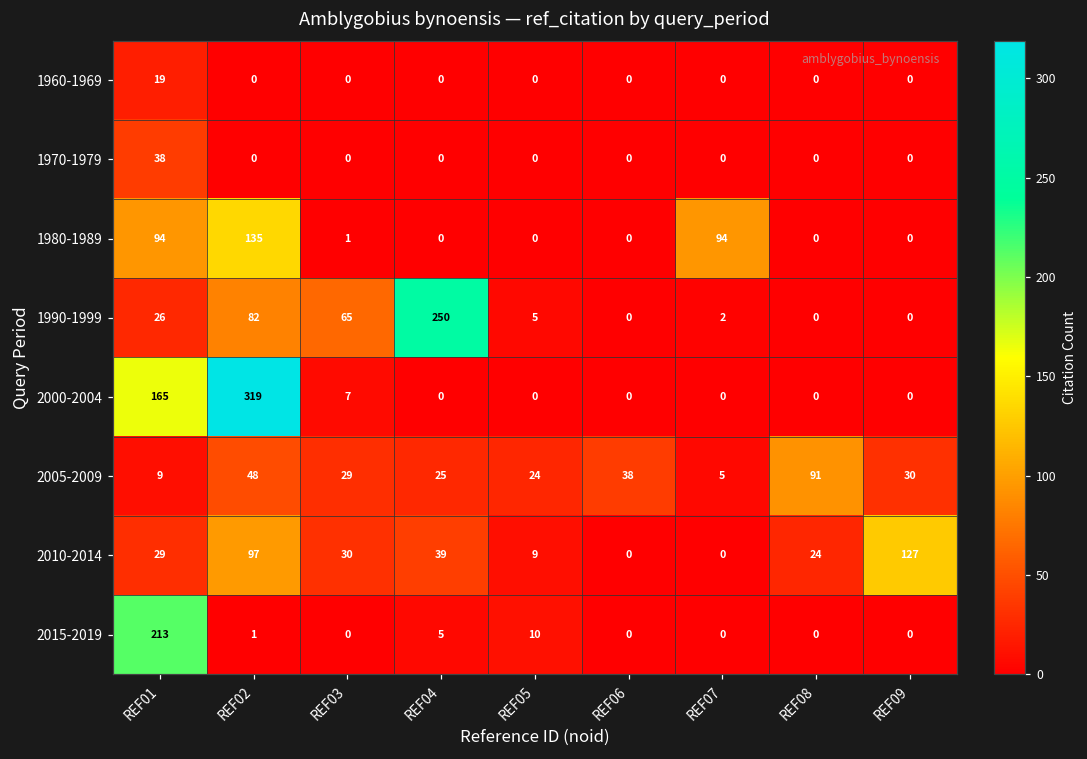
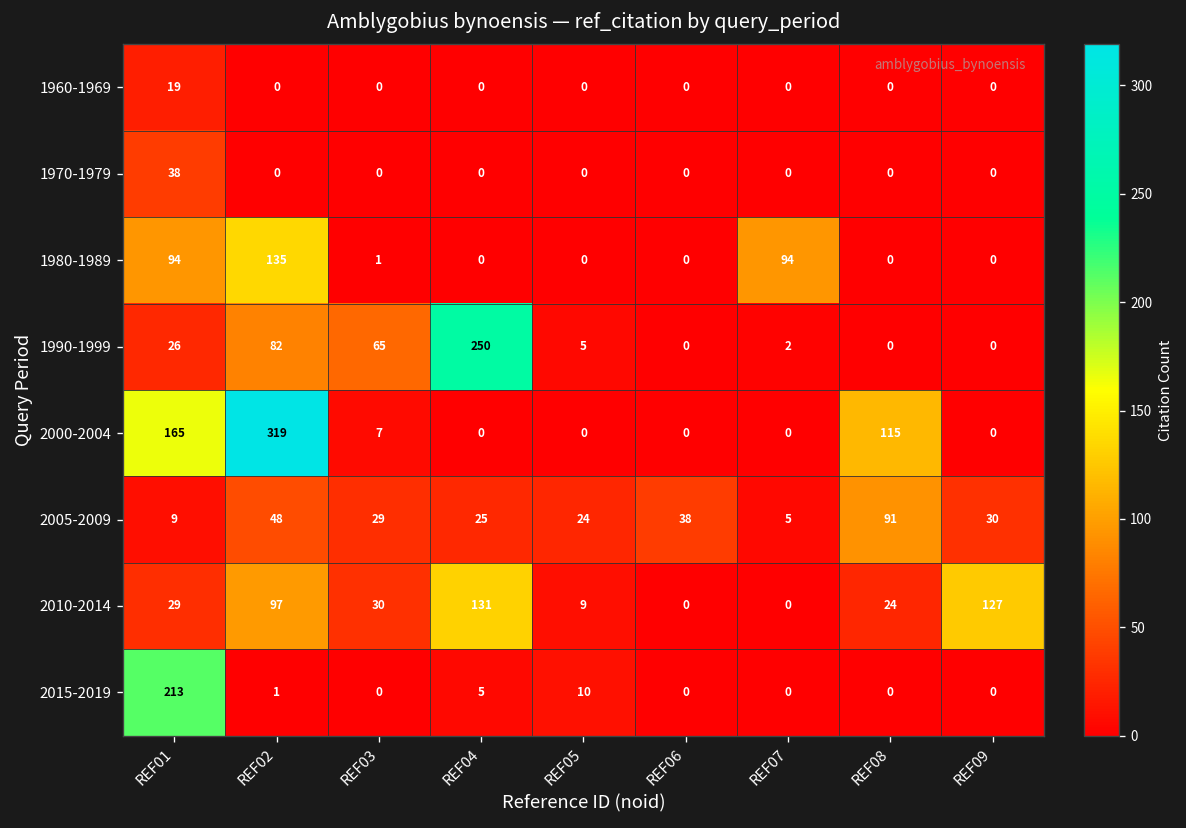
  {
    "1960-1969": {
      "REF01": 19,
      "REF02": 0,
      "REF03": 0,
      "REF04": 0,
      "REF05": 0,
      "REF06": 0,
      "REF07": 0,
      "REF08": 0
    },
    "1970-1979": {
      "REF01": 38,
      "REF02": 0,
      "REF03": 0,
      "REF04": 0,
      "REF05": 0,
      "REF06": 0,
      "REF07": 0,
      "REF08": 0,
      "REF09": 0
    },
    "1980-1989": {
      "REF01": 94,
      "REF02": 135,
      "REF03": 1,
      "REF04": 0,
      "REF05": 0,
      "REF06": 0,
      "REF07": 94,
      "REF08": 0,
      "REF09": 0
    },
    "1990-1999": {
      "REF01": 26,
      "REF02": 82,
      "REF03": 65,
      "REF04": 250,
      "REF05": 5,
      "REF06": 0,
      "REF07": 2,
      "REF08": 0,
      "REF09": 0
    },
    "2000-2004": {
      "REF01": 165,
      "REF02": 319,
      "REF03": 7,
      "REF04": 0,
      "REF05": 0,
      "REF06": 0,
      "REF07": 0,
-     "REF08": 0,
+     "REF08": 115,
      "REF09": 0
    },
    "2005-2009": {
      "REF01": 9,
      "REF02": 48,
      "REF03": 29,
      "REF04": 25,
      "REF05": 24,
      "REF06": 38,
      "REF07": 5,
      "REF08": 91,
      "REF09": 30
    },
    "2010-2014": {
      "REF01": 29,
      "REF02": 97,
      "REF03": 30,
-     "REF04": 39,
+     "REF04": 131,
      "REF05": 9,
      "REF06": 0,
      "REF07": 0,
      "REF08": 24,
      "REF09": 127
    },
    "2015-2019": {
      "REF01": 213,
      "REF02": 1,
      "REF03": 0,
      "REF04": 5,
      "REF05": 10,
      "REF06": 0,
      "REF07": 0,
      "REF08": 0,
      "REF09": 0
    }
  }
